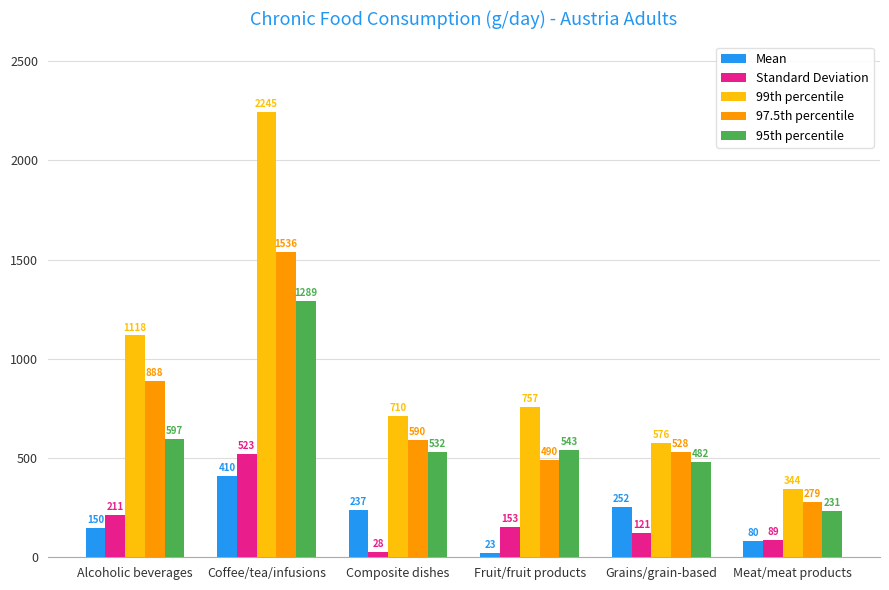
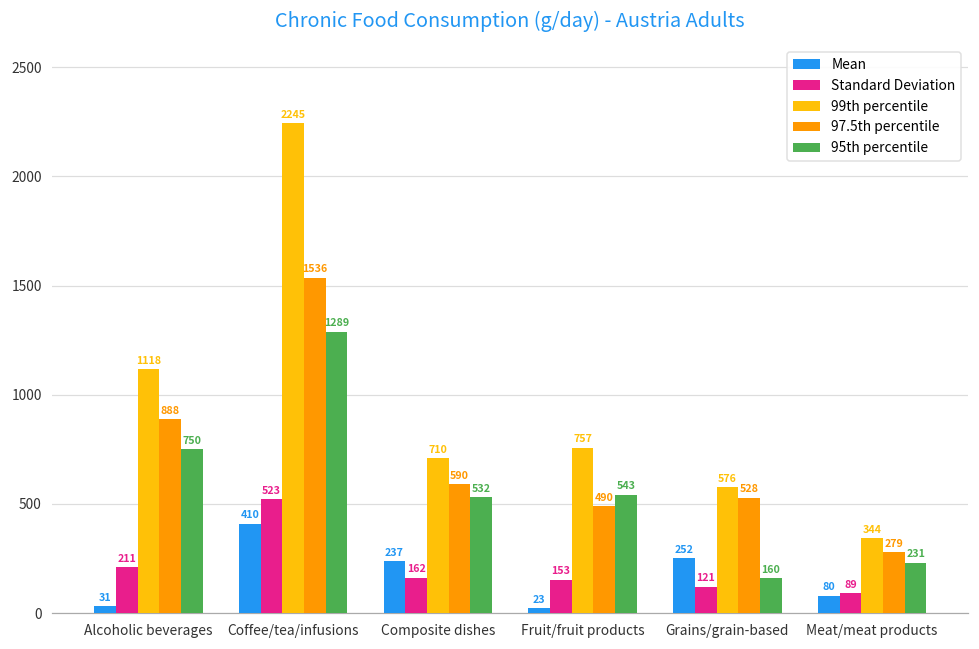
  {
    "Mean": {
-     "Alcoholic beverages": 150,
+     "Alcoholic beverages": 31,
      "Coffee/tea/infusions": 410,
      "Composite dishes": 237,
      "Fruit/fruit products": 23,
      "Grains/grain-based": 252,
      "Meat/meat products": 80
    },
    "Standard Deviation": {
      "Alcoholic beverages": 211,
      "Coffee/tea/infusions": 523,
-     "Composite dishes": 28,
+     "Composite dishes": 162,
      "Fruit/fruit products": 153,
      "Grains/grain-based": 121,
      "Meat/meat products": 89
    },
    "95th percentile": {
-     "Alcoholic beverages": 597,
+     "Alcoholic beverages": 750,
      "Coffee/tea/infusions": 1289,
      "Composite dishes": 532,
      "Fruit/fruit products": 543,
-     "Grains/grain-based": 482,
+     "Grains/grain-based": 160,
      "Meat/meat products": 231
    }
  }
